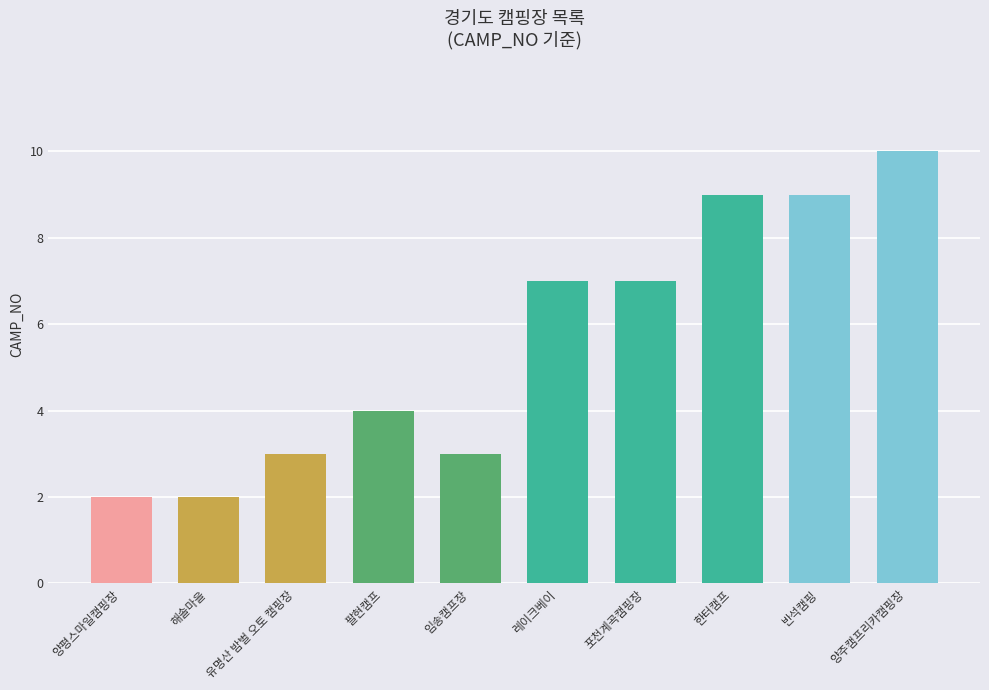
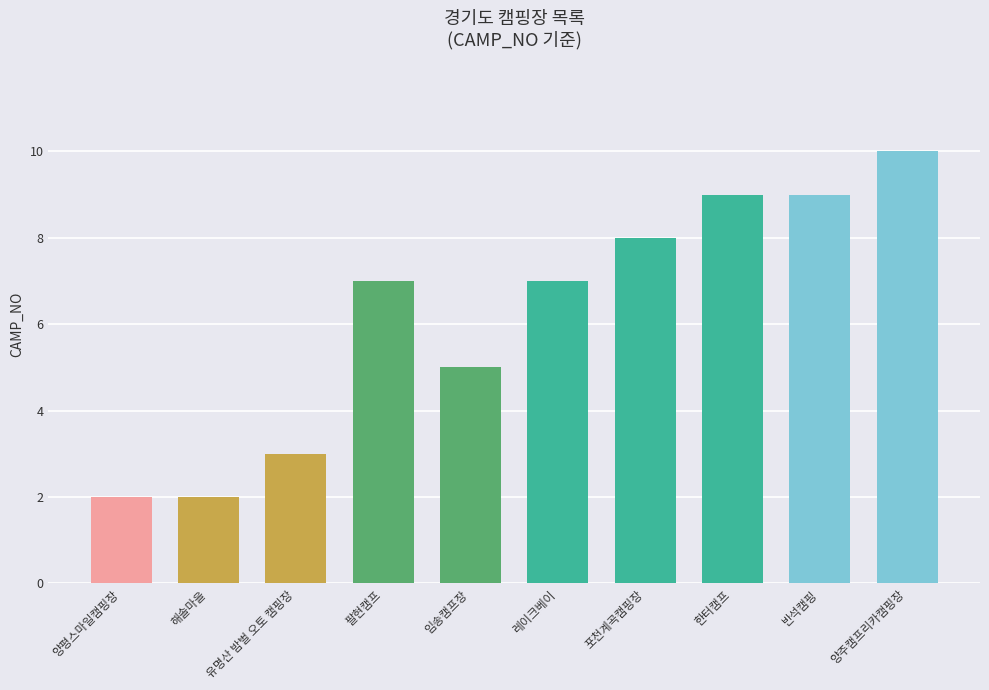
  {
    "양평스마일캠핑장": 2,
    "해솔마을": 2,
    "유명산 밤벌 오토 캠핑장": 3,
-   "팔현캠프": 4,
-   "임송캠프장": 3,
+   "팔현캠프": 7,
+   "임송캠프장": 5,
    "레이크베이": 7,
-   "포천계곡캠핑장": 7,
+   "포천계곡캠핑장": 8,
    "한터캠프": 9,
    "반석캠핑": 9,
    "양주캠프리카캠핑장": 10
  }
